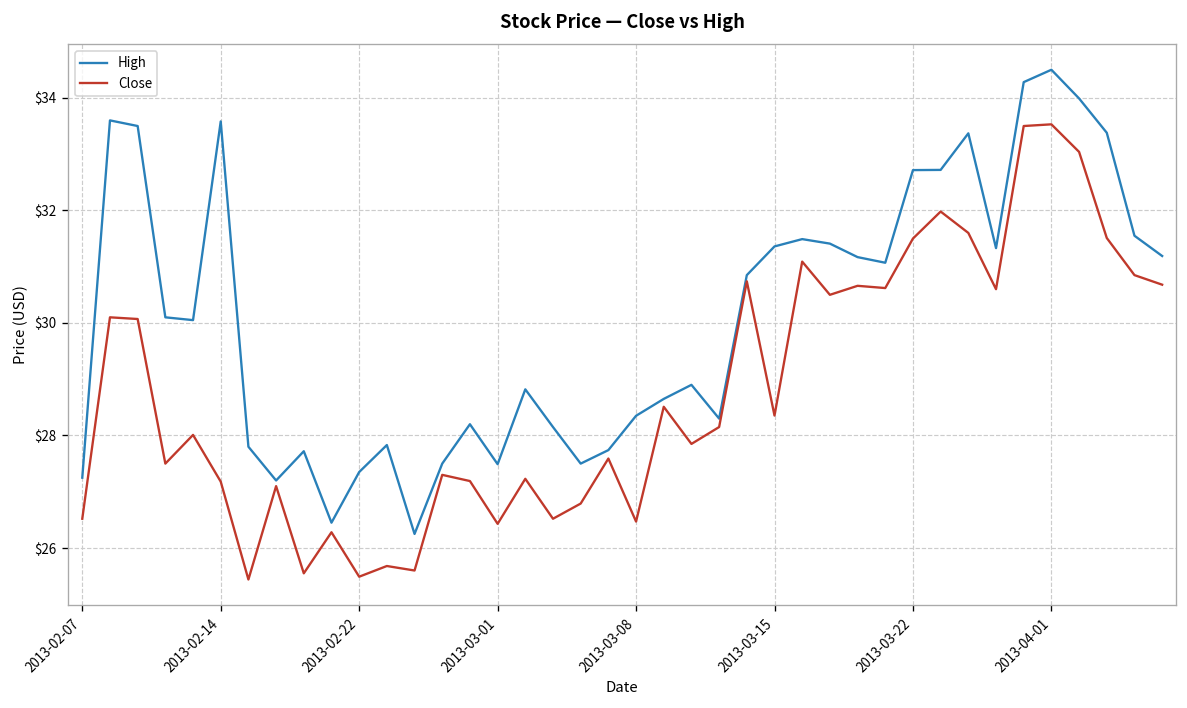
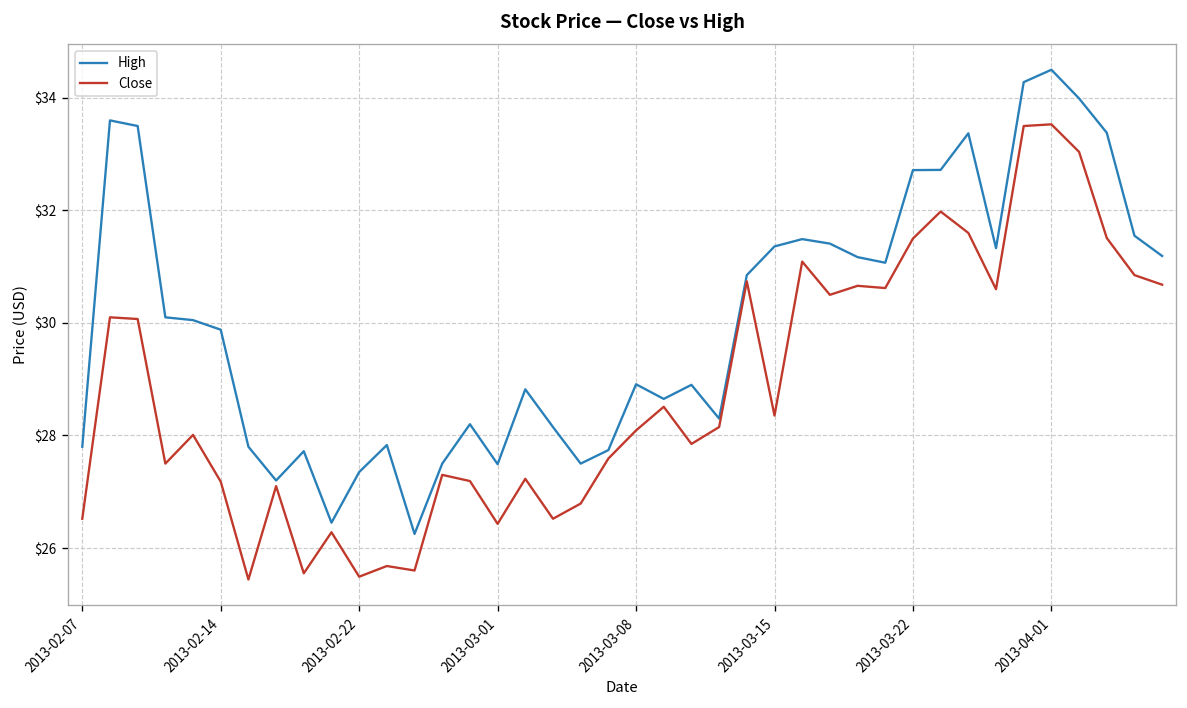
  {
    "High": {
-     "2013-02-07": "$27.3",
-     "2013-02-14": "$33.6",
+     "2013-02-07": "$27.8",
+     "2013-02-14": "$29.9",
      "2013-02-22": "$27.4",
      "2013-03-01": "$27.5",
-     "2013-03-08": "$28.4",
+     "2013-03-08": "$28.9",
      "2013-03-15": "$31.4",
      "2013-03-22": "$32.7",
      "2013-04-01": "$34.5"
    },
    "Close": {
      "2013-02-07": "$26.5",
      "2013-02-14": "$27.2",
      "2013-02-22": "$25.5",
      "2013-03-01": "$26.4",
-     "2013-03-08": "$26.5",
+     "2013-03-08": "$28.1",
      "2013-03-15": "$28.4",
      "2013-03-22": "$31.5",
      "2013-04-01": "$33.5"
    }
  }
